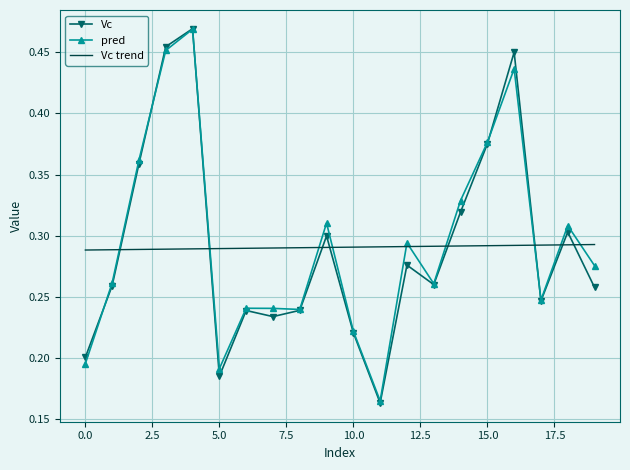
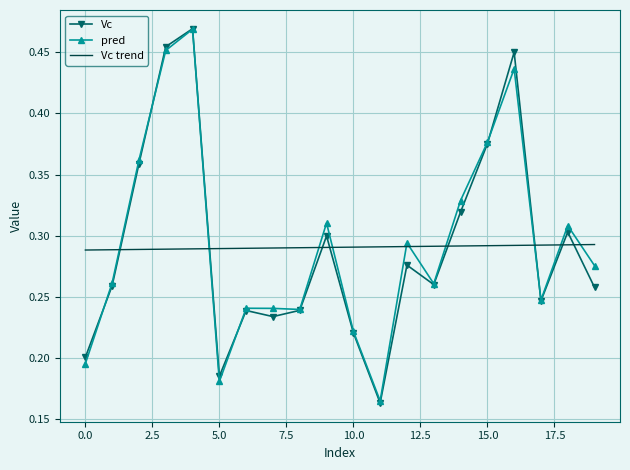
  {
    "pred": {
      "0.0": 0.195,
-     "5.0": 0.191
+     "5.0": 0.181
    }
  }
